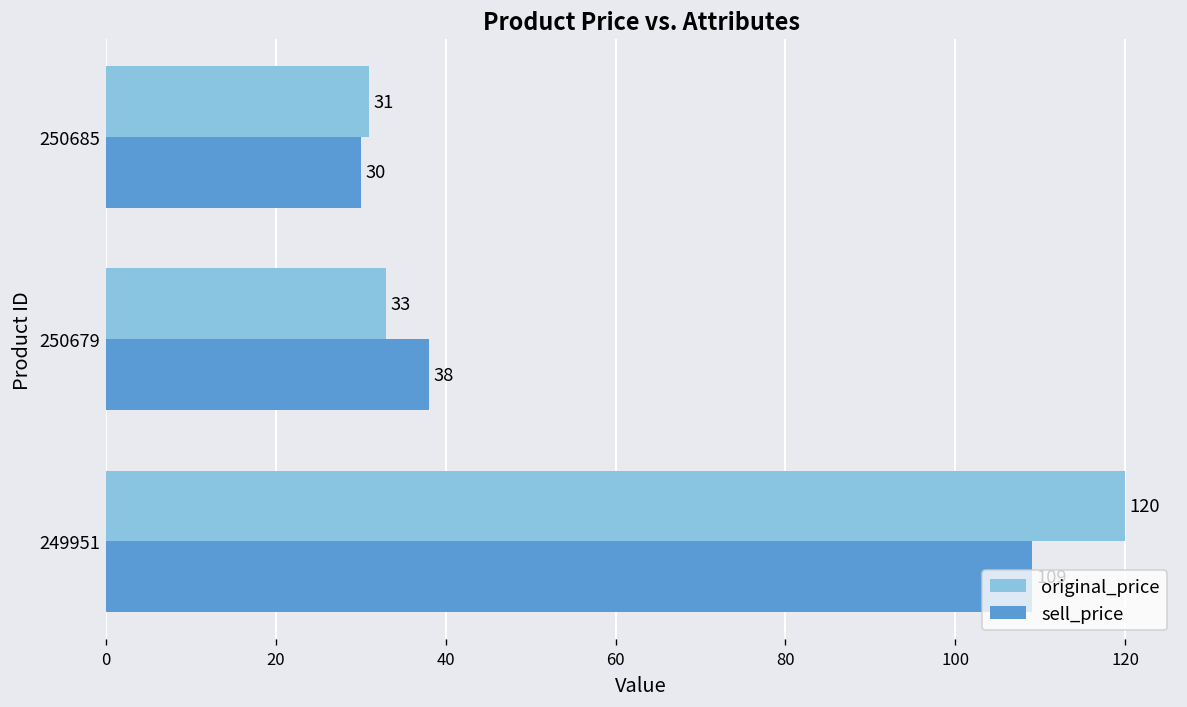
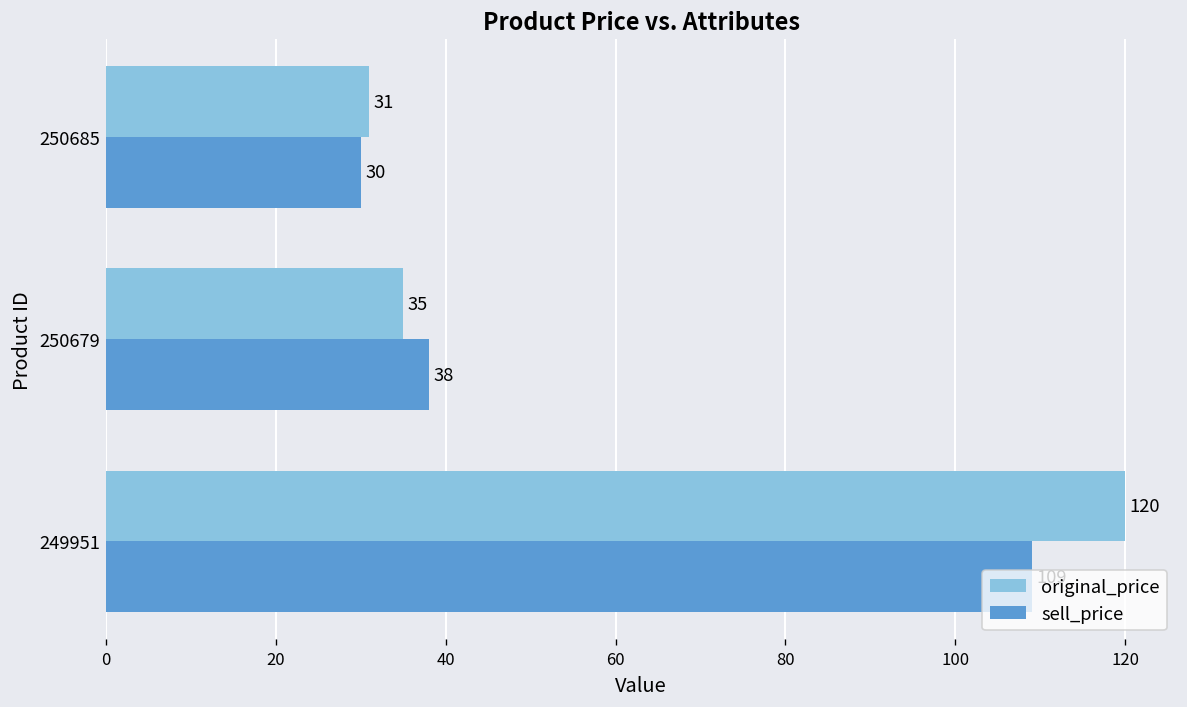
  {
    "original_price": {
      "250685": 31,
-     "250679": 33,
+     "250679": 35,
      "249951": 120
    },
    "sell_price": {
      "250685": 30,
      "250679": 38
    }
  }
